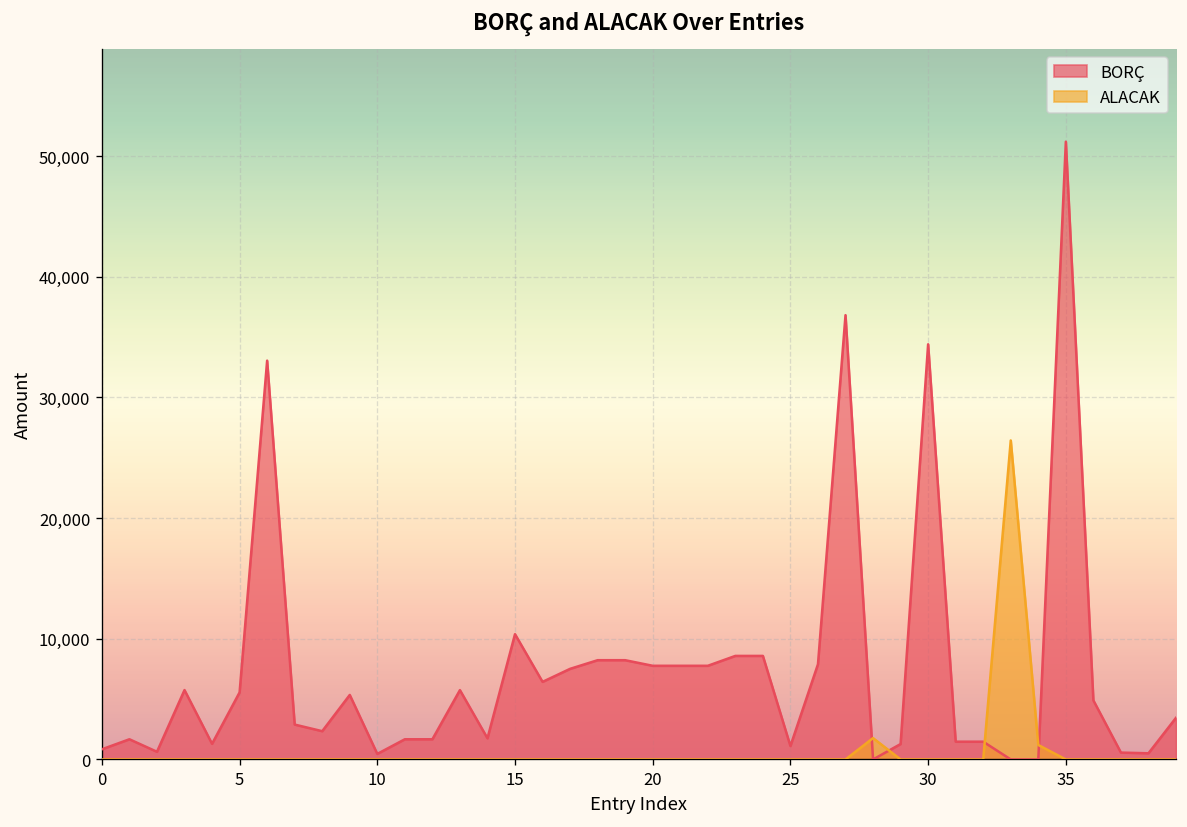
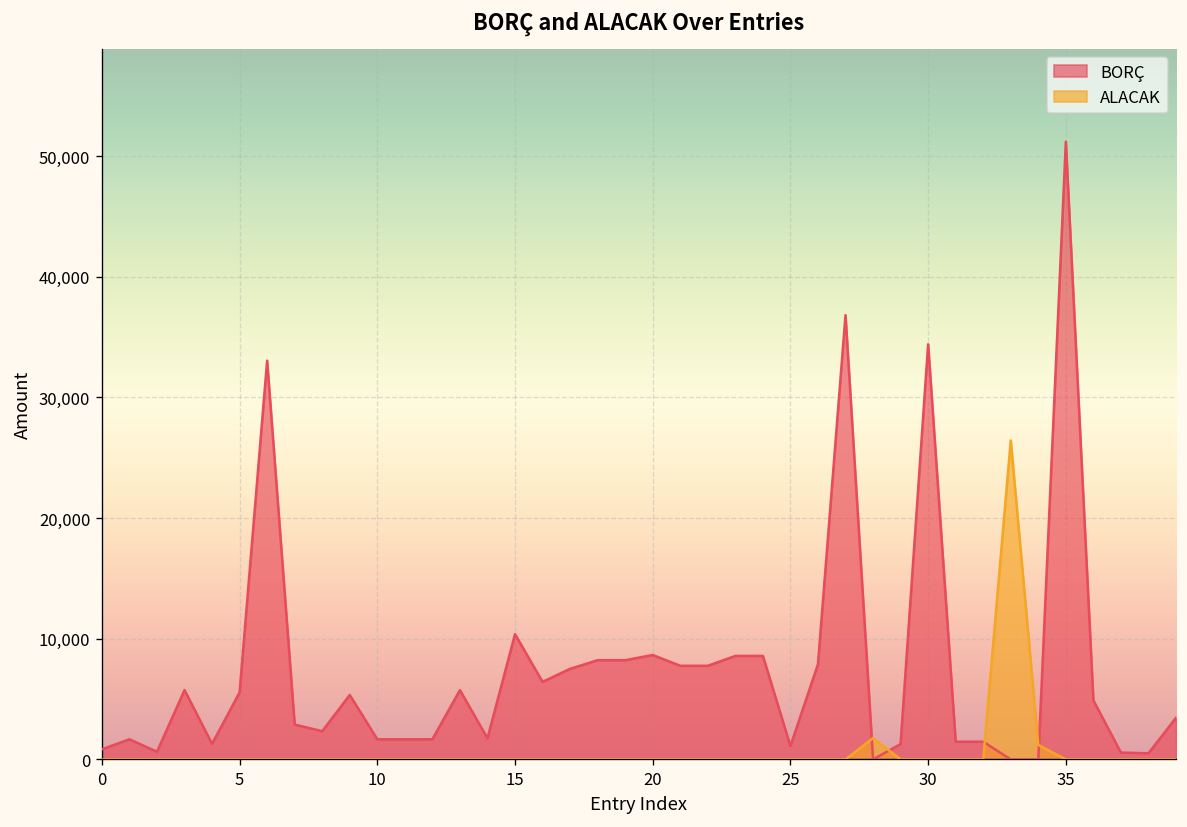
  {
    "BORÇ": {
      "0": "800",
      "5": "5,600",
-     "10": "500",
+     "10": "1,700",
      "15": "10,400",
-     "20": "7,800",
+     "20": "8,700",
      "25": "1,100",
      "30": "34,400",
      "35": "51,200"
    },
    "ALACAK": {
      "0": "0",
      "5": "0",
      "10": "0",
      "15": "0",
      "20": "0",
      "25": "0",
      "30": "0",
      "35": "0"
    }
  }
